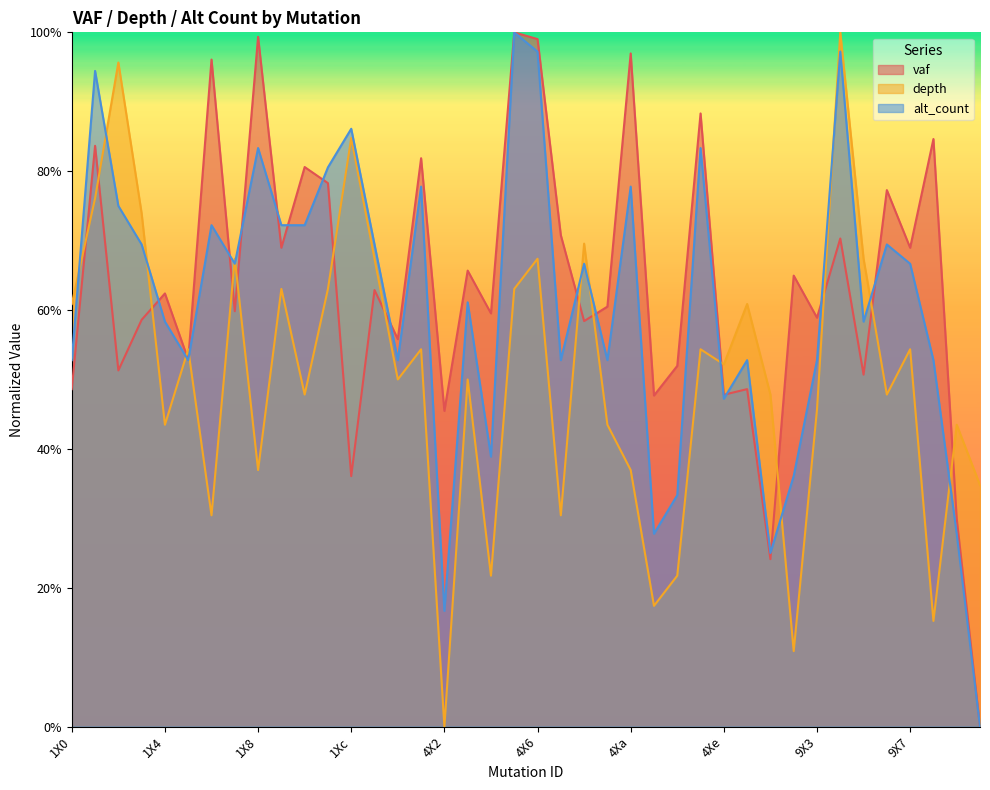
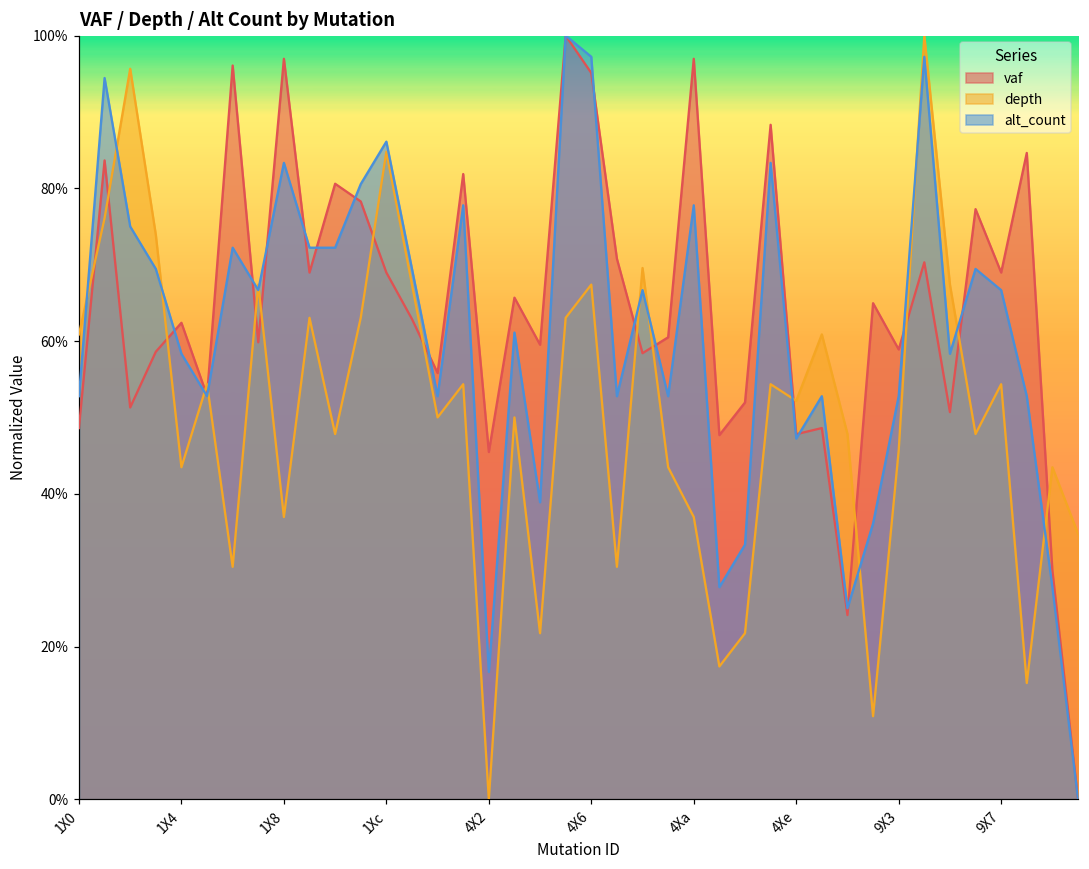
  {
    "vaf": {
      "1X0": "49%",
      "1X4": "62%",
-     "1X8": "99%",
-     "1Xc": "36%",
+     "1X8": "97%",
+     "1Xc": "69%",
      "4X2": "45%",
-     "4X6": "99%",
+     "4X6": "95%",
      "4Xa": "97%",
      "4Xe": "48%",
      "9X3": "59%",
      "9X7": "69%"
    },
    "depth": {
      "1X0": "61%",
      "1X4": "43%",
      "1X8": "37%",
      "1Xc": "85%",
      "4X2": "0%",
      "4X6": "67%",
      "4Xa": "37%",
      "4Xe": "52%",
      "9X3": "46%",
      "9X7": "54%"
    },
    "alt_count": {
      "1X0": "53%",
      "1X4": "58%",
      "1X8": "83%",
      "1Xc": "86%",
      "4X2": "17%",
      "4X6": "97%",
      "4Xa": "78%",
      "4Xe": "47%",
      "9X3": "53%",
      "9X7": "67%"
    }
  }
